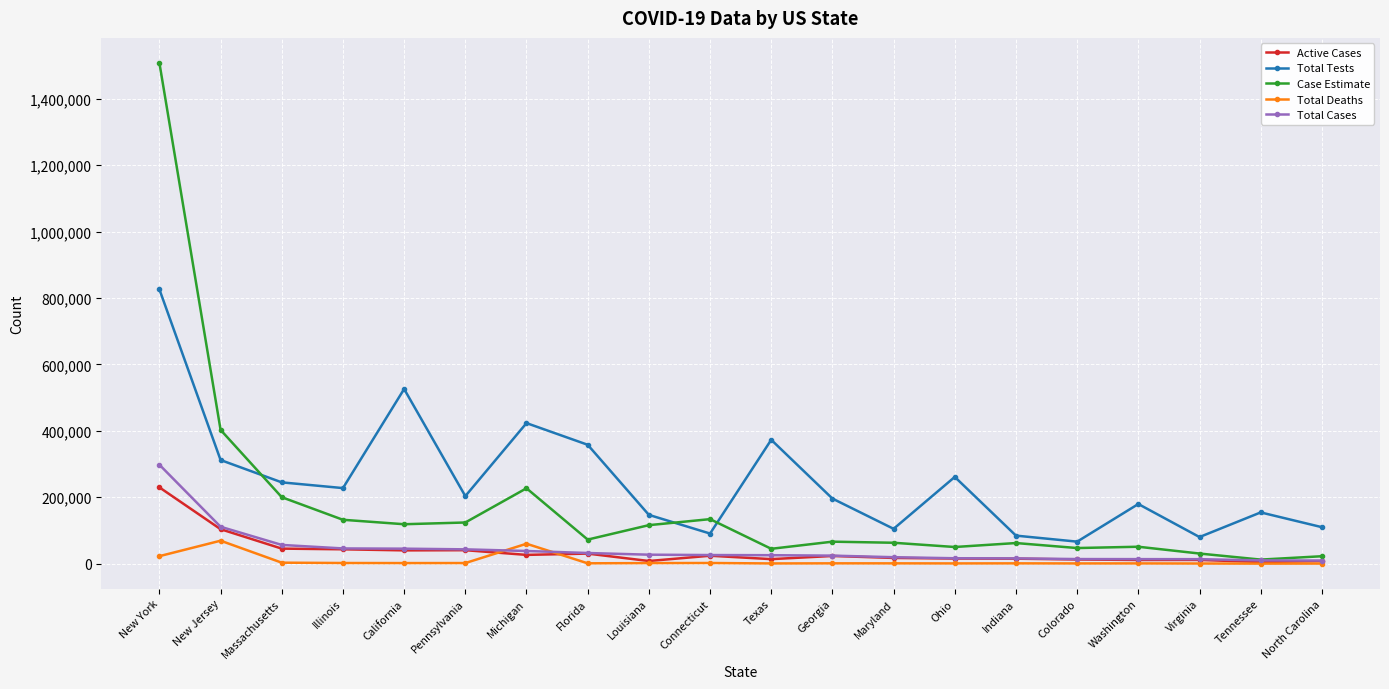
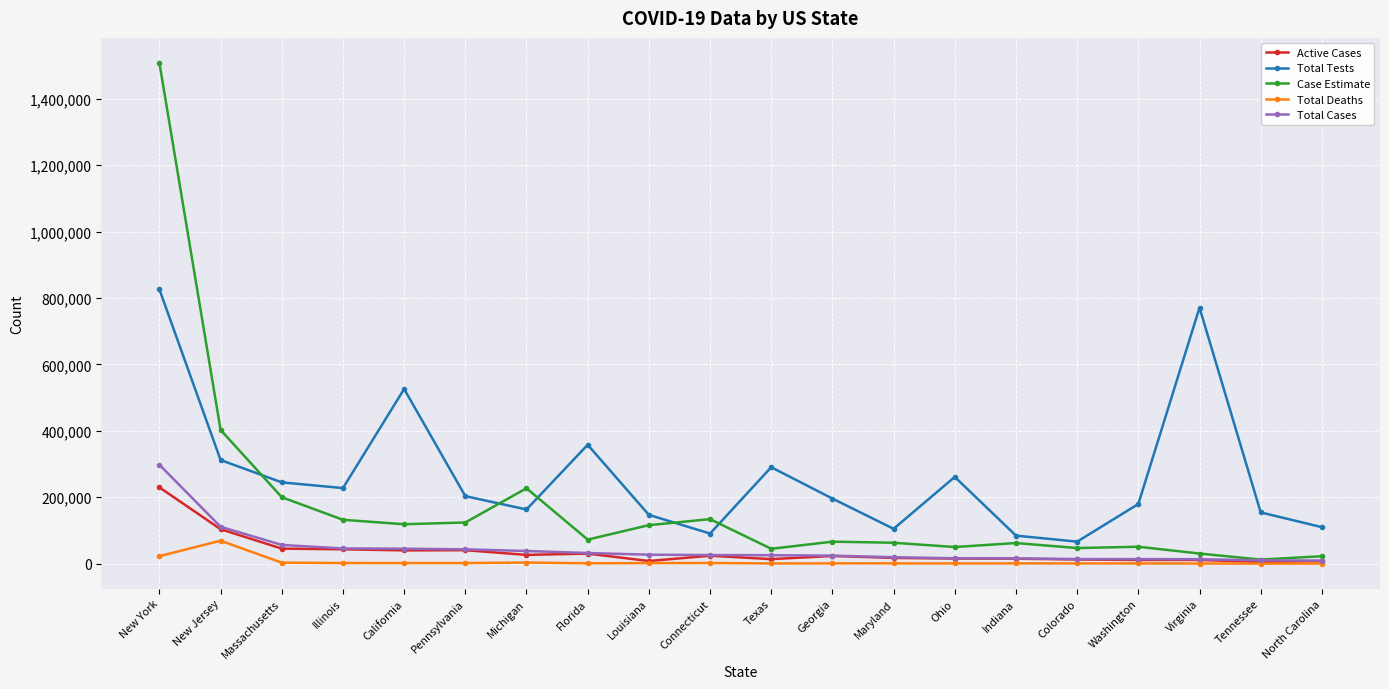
  {
    "Active Cases": {
      "New York": "230,000",
      "Massachusetts": "50,000",
      "Michigan": "30,000",
      "Texas": "10,000"
    },
    "Total Tests": {
      "New York": "830,000",
      "New Jersey": "310,000",
      "Massachusetts": "240,000",
      "Illinois": "230,000",
      "California": "530,000",
      "Pennsylvania": "200,000",
-     "Michigan": "420,000",
+     "Michigan": "160,000",
      "Florida": "360,000",
      "Louisiana": "150,000",
      "Connecticut": "90,000",
-     "Texas": "370,000",
+     "Texas": "290,000",
      "Georgia": "200,000",
      "Maryland": "100,000",
      "Ohio": "260,000",
      "Indiana": "80,000",
      "Colorado": "70,000",
      "Washington": "180,000",
-     "Virginia": "80,000",
+     "Virginia": "770,000",
      "Tennessee": "150,000",
      "North Carolina": "110,000"
    },
    "Case Estimate": {
      "New York": "1,510,000",
      "New Jersey": "400,000",
      "Massachusetts": "200,000",
      "Illinois": "130,000",
      "California": "120,000",
      "Pennsylvania": "120,000",
      "Michigan": "230,000",
      "Florida": "70,000",
      "Louisiana": "120,000",
      "Connecticut": "130,000",
      "Texas": "40,000",
      "Georgia": "70,000",
      "Maryland": "60,000",
      "Ohio": "50,000",
      "Indiana": "60,000",
      "Colorado": "50,000",
      "Washington": "50,000",
      "Virginia": "30,000",
      "North Carolina": "20,000"
    },
    "Total Deaths": {
      "New York": "20,000",
      "New Jersey": "70,000",
      "Massachusetts": "0",
      "Illinois": "0",
      "California": "0",
      "Pennsylvania": "0",
-     "Michigan": "60,000",
+     "Michigan": "0",
      "Florida": "0",
      "Connecticut": "0",
      "Texas": "0",
      "Georgia": "0",
      "Maryland": "0",
      "Ohio": "0",
      "Indiana": "0",
      "Colorado": "0",
      "Washington": "0",
      "Virginia": "0"
    },
    "Total Cases": {
      "New York": "300,000",
      "Massachusetts": "60,000",
      "Michigan": "40,000",
      "Louisiana": "30,000",
      "Texas": "30,000"
    }
  }
